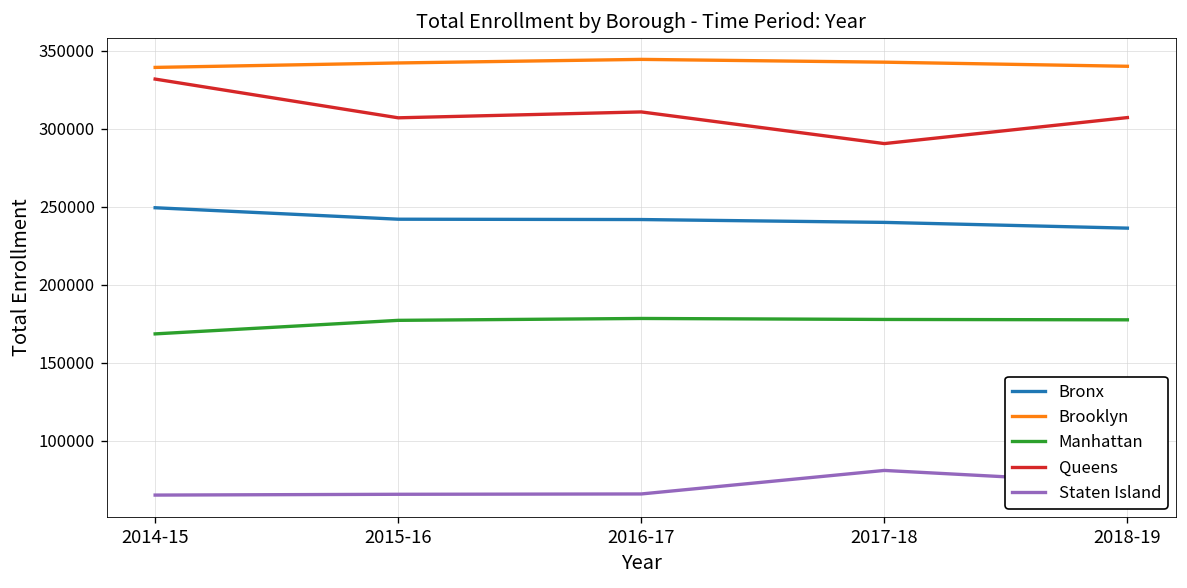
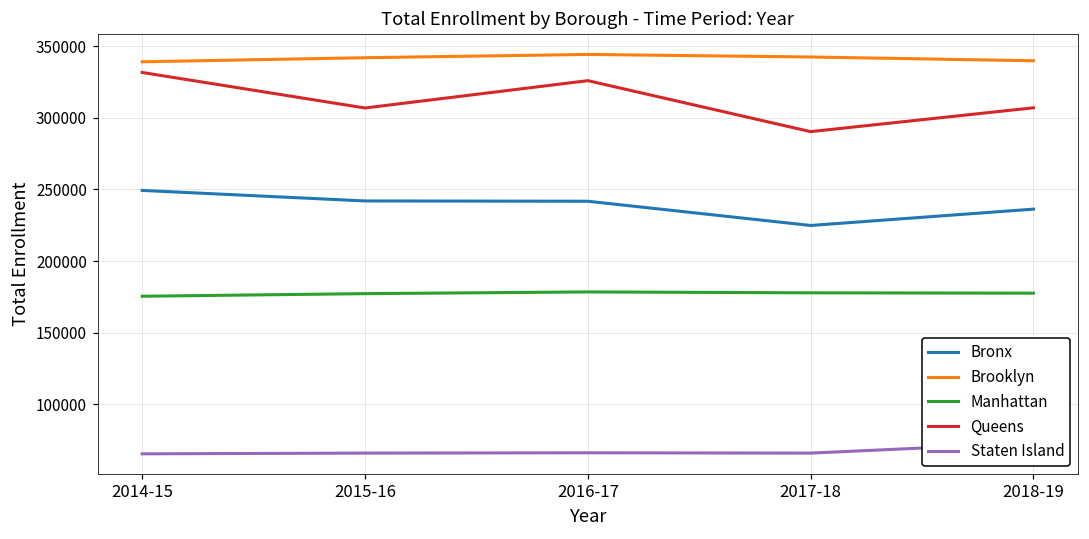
  {
    "Bronx": {
      "2014-15": 249000,
      "2015-16": 242000,
      "2016-17": 242000,
-     "2017-18": 240000,
+     "2017-18": 225000,
      "2018-19": 236000
    },
    "Brooklyn": {
      "2014-15": 339000,
      "2015-16": 342000,
      "2016-17": 344000,
      "2017-18": 343000,
      "2018-19": 340000
    },
    "Manhattan": {
-     "2014-15": 169000,
+     "2014-15": 175000,
      "2015-16": 177000,
      "2016-17": 178000,
      "2017-18": 178000,
      "2018-19": 178000
    },
    "Queens": {
      "2014-15": 332000,
      "2015-16": 307000,
-     "2016-17": 311000,
+     "2016-17": 326000,
      "2017-18": 290000,
      "2018-19": 307000
    },
    "Staten Island": {
      "2014-15": 65000,
      "2015-16": 66000,
      "2016-17": 66000,
-     "2017-18": 81000
+     "2017-18": 66000
    }
  }
